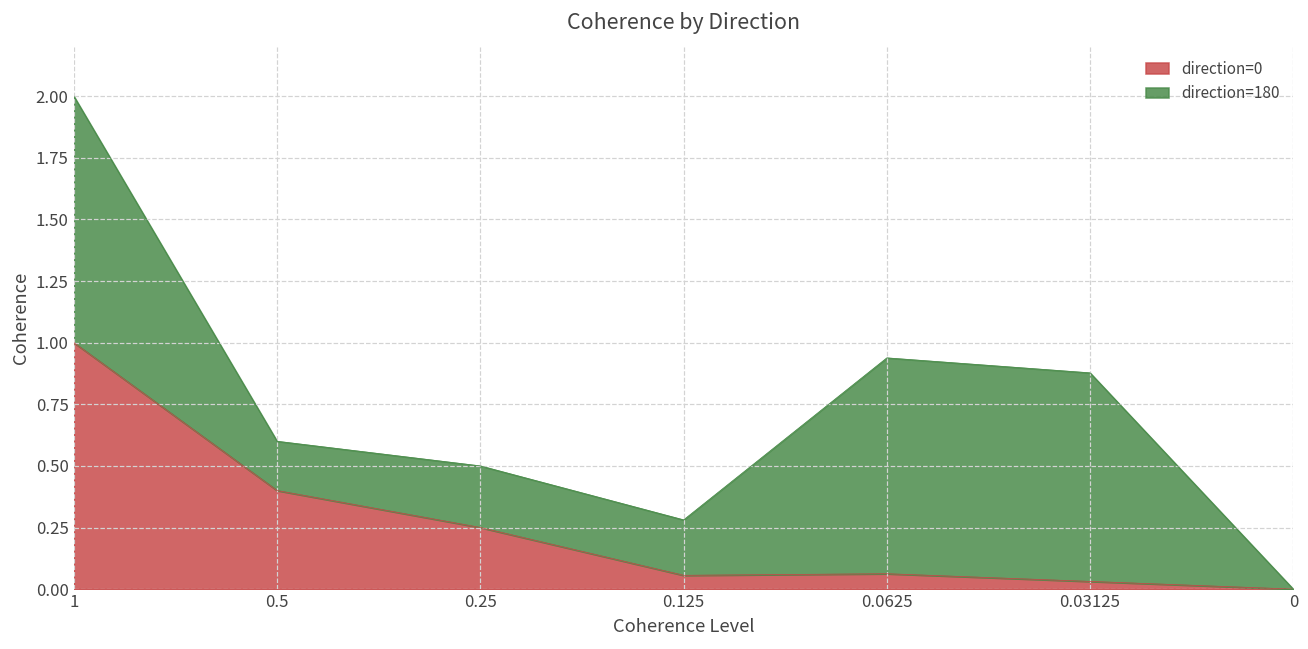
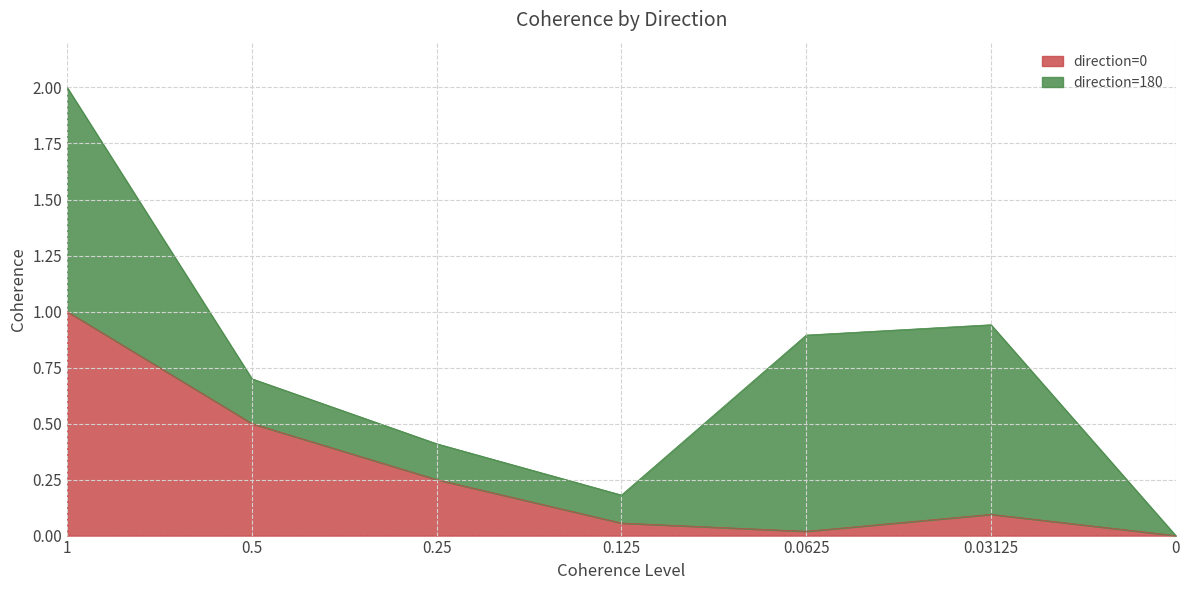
  {
    "direction=0": {
      "1": 1.00,
-     "0.5": 0.4,
+     "0.5": 0.5,
      "0.25": 0.25,
      "0.125": 0.06,
-     "0.0625": 0.06,
-     "0.03125": 0.03
+     "0.0625": 0.02,
+     "0.03125": 0.09
    },
    "direction=180": {
      "1": 1.00,
      "0.5": 0.20,
-     "0.25": 0.25,
-     "0.125": 0.23,
+     "0.25": 0.16,
+     "0.125": 0.13,
      "0.0625": 0.88,
      "0.03125": 0.85
    }
  }
